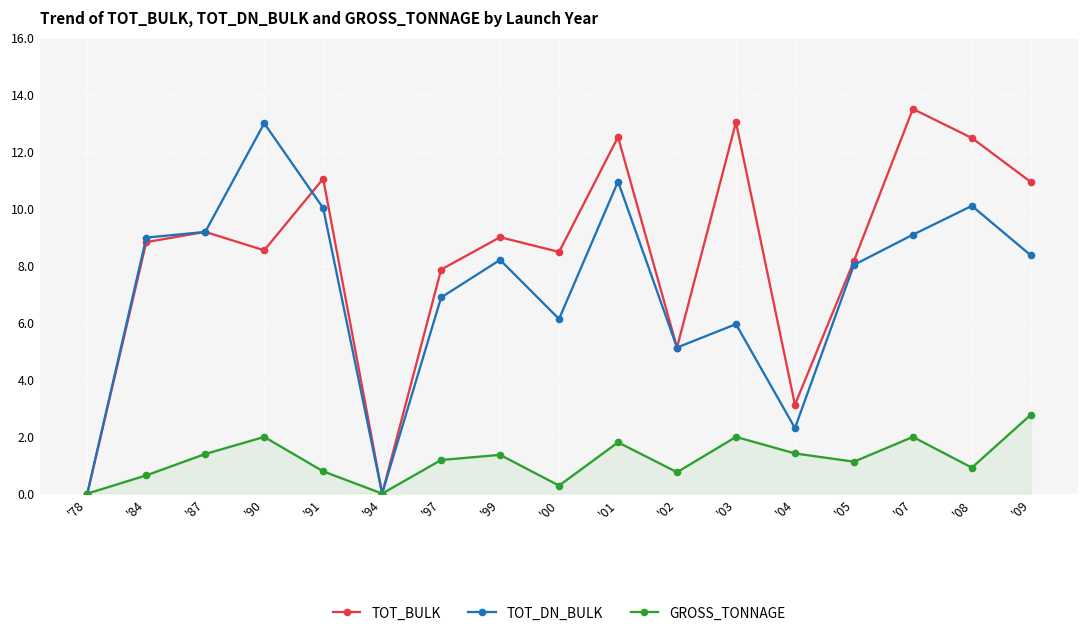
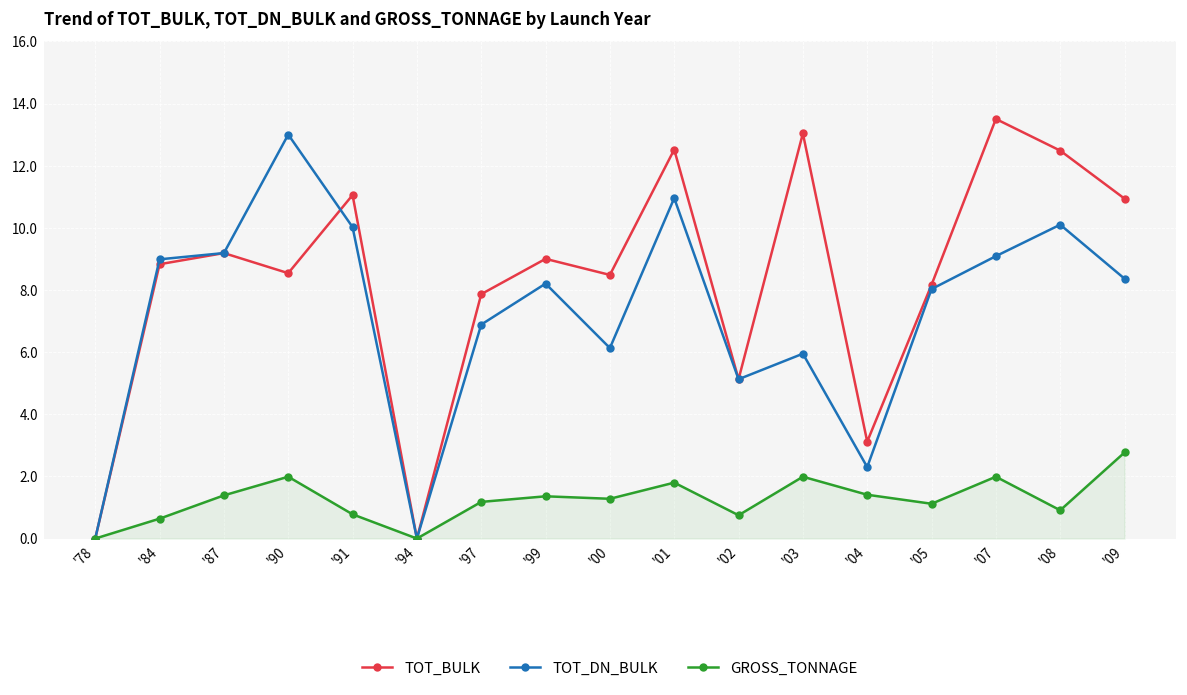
  {
    "TOT_BULK": {
      "'84": 8.8,
      "'90": 8.5,
      "'91": 11.1,
      "'97": 7.9,
      "'99": 9.0,
      "'00": 8.5,
      "'01": 12.5,
      "'03": 13.0,
      "'04": 3.1,
      "'05": 8.2,
      "'07": 13.5,
      "'08": 12.5,
      "'09": 10.9
    },
    "TOT_DN_BULK": {
      "'84": 9.0,
      "'90": 13.0,
      "'91": 10.0,
      "'97": 6.9,
      "'99": 8.2,
      "'00": 6.1,
      "'01": 11.0,
      "'03": 6.0,
      "'04": 2.3,
      "'05": 8.0,
      "'07": 9.1,
      "'08": 10.1,
      "'09": 8.4
    },
    "GROSS_TONNAGE": {
      "'84": 0.6,
      "'87": 1.4,
      "'90": 2.0,
      "'91": 0.8,
      "'97": 1.2,
      "'99": 1.4,
-     "'00": 0.3,
+     "'00": 1.3,
      "'01": 1.8,
      "'02": 0.8,
      "'03": 2.0,
      "'04": 1.4,
      "'05": 1.1,
      "'07": 2.0,
      "'08": 0.9,
      "'09": 2.8
    }
  }
